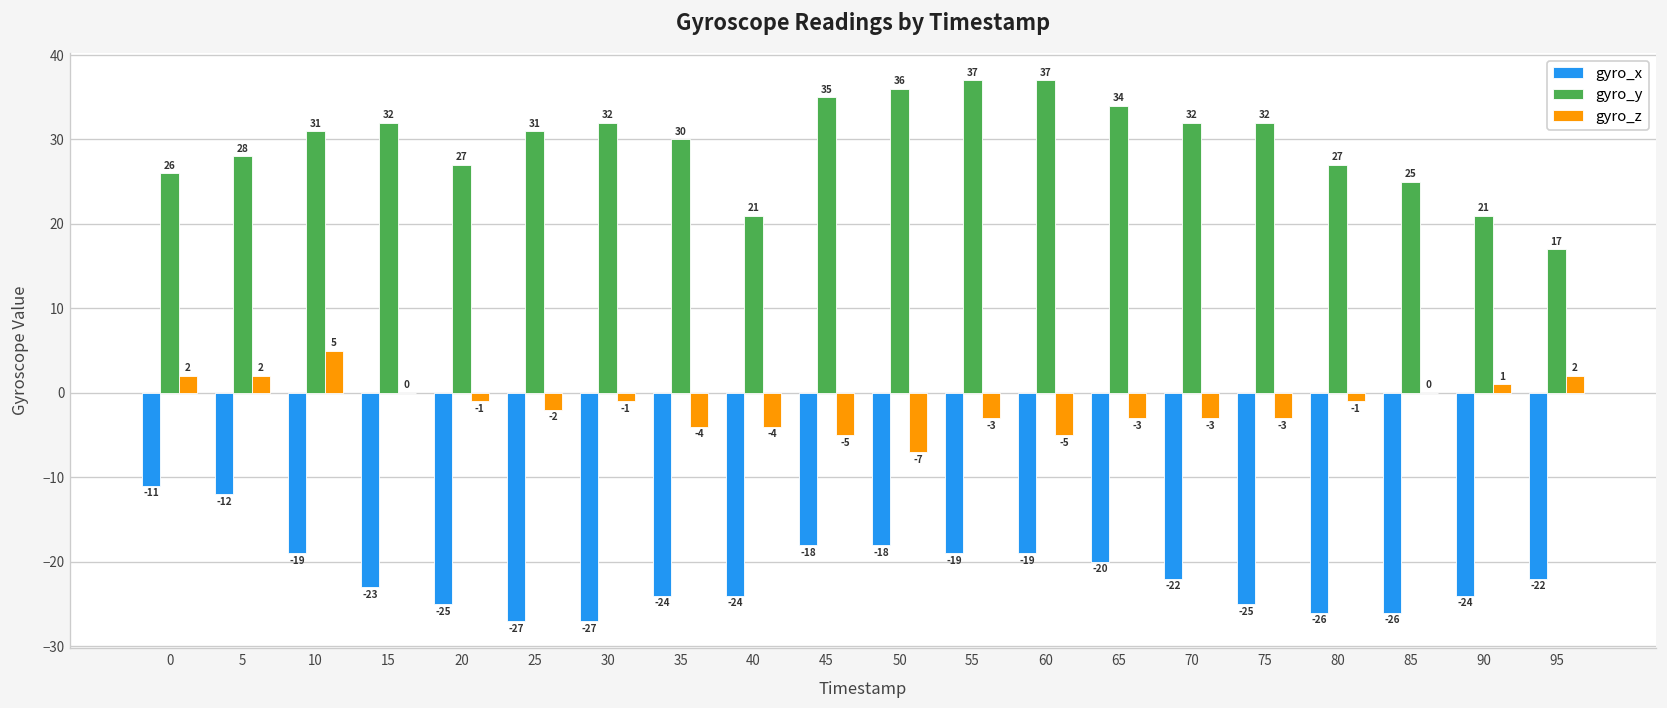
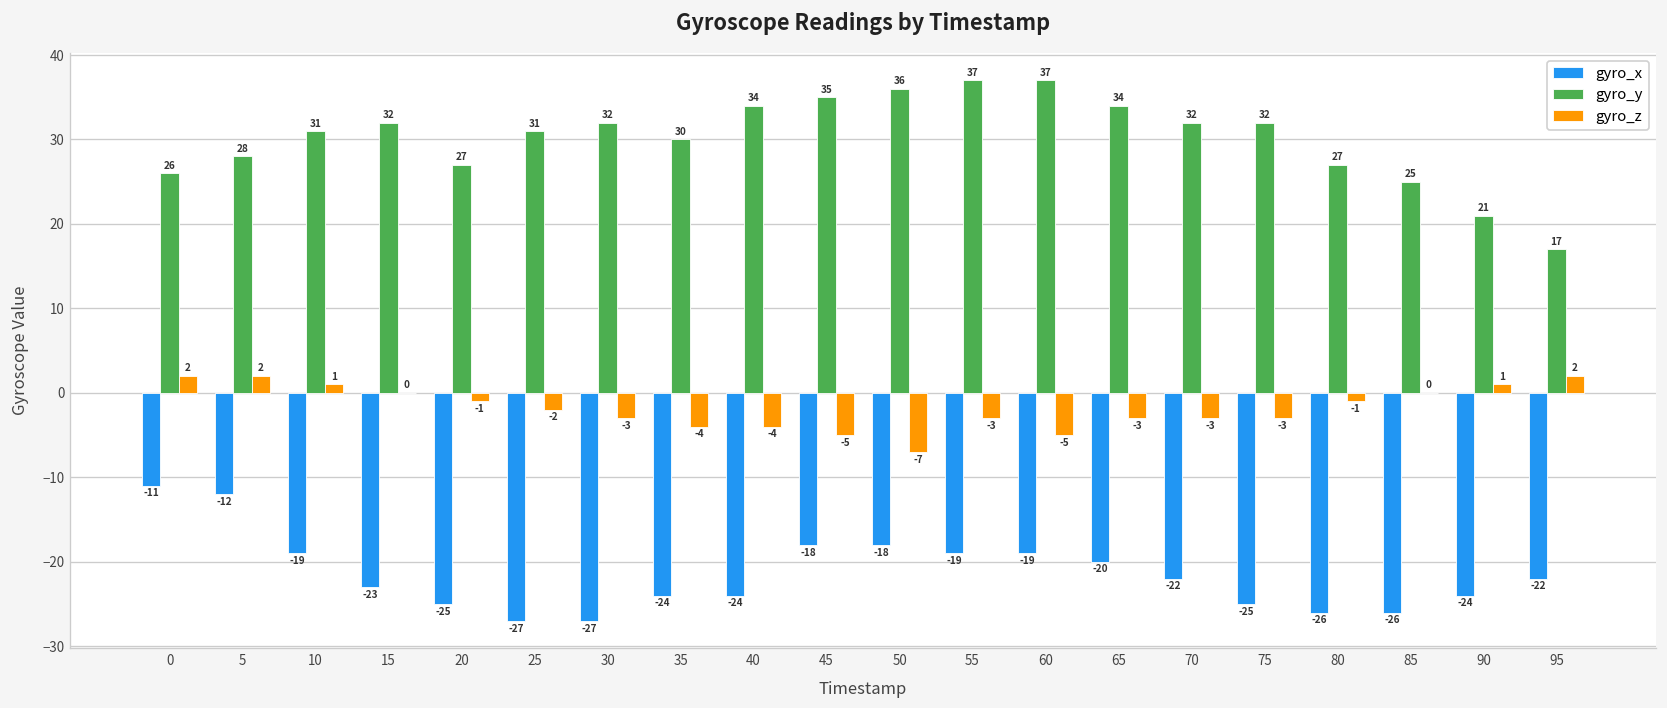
  {
    "gyro_x": {
      "0": -11,
      "5": -12,
      "10": -19,
      "15": -23,
      "20": -25,
      "25": -27,
      "30": -27,
      "35": -24,
      "40": -24,
      "45": -18,
      "50": -18,
      "55": -19,
      "60": -19,
      "65": -20,
      "70": -22,
      "75": -25,
      "80": -26,
      "85": -26,
      "90": -24,
      "95": -22
    },
    "gyro_y": {
      "0": 26,
      "5": 28,
      "10": 31,
      "15": 32,
      "20": 27,
      "25": 31,
      "30": 32,
      "35": 30,
-     "40": 21,
+     "40": 34,
      "45": 35,
      "50": 36,
      "55": 37,
      "60": 37,
      "65": 34,
      "70": 32,
      "75": 32,
      "80": 27,
      "85": 25,
      "90": 21,
      "95": 17
    },
    "gyro_z": {
      "0": 2,
      "5": 2,
-     "10": 5,
+     "10": 1,
      "15": 0,
      "20": -1,
      "25": -2,
-     "30": -1,
+     "30": -3,
      "35": -4,
      "40": -4,
      "45": -5,
      "50": -7,
      "55": -3,
      "60": -5,
      "65": -3,
      "70": -3,
      "75": -3,
      "80": -1,
      "85": 0,
      "90": 1,
      "95": 2
    }
  }
